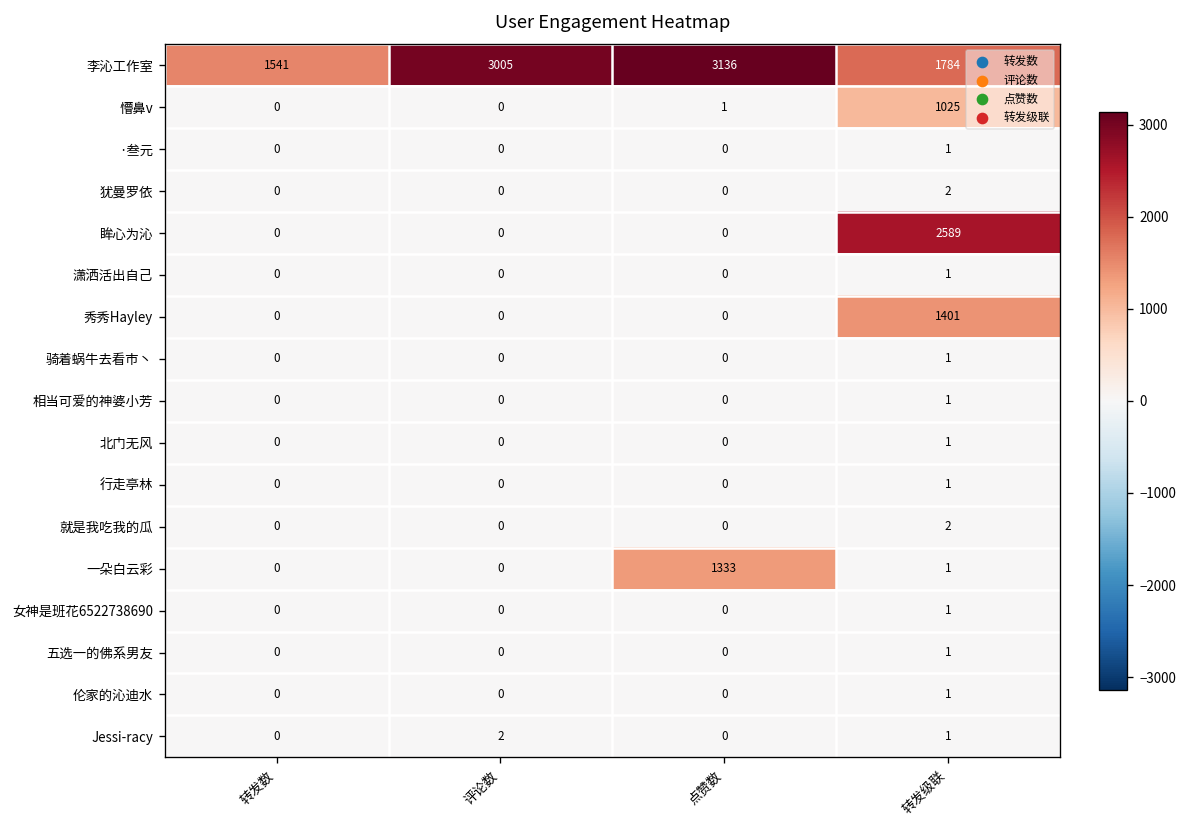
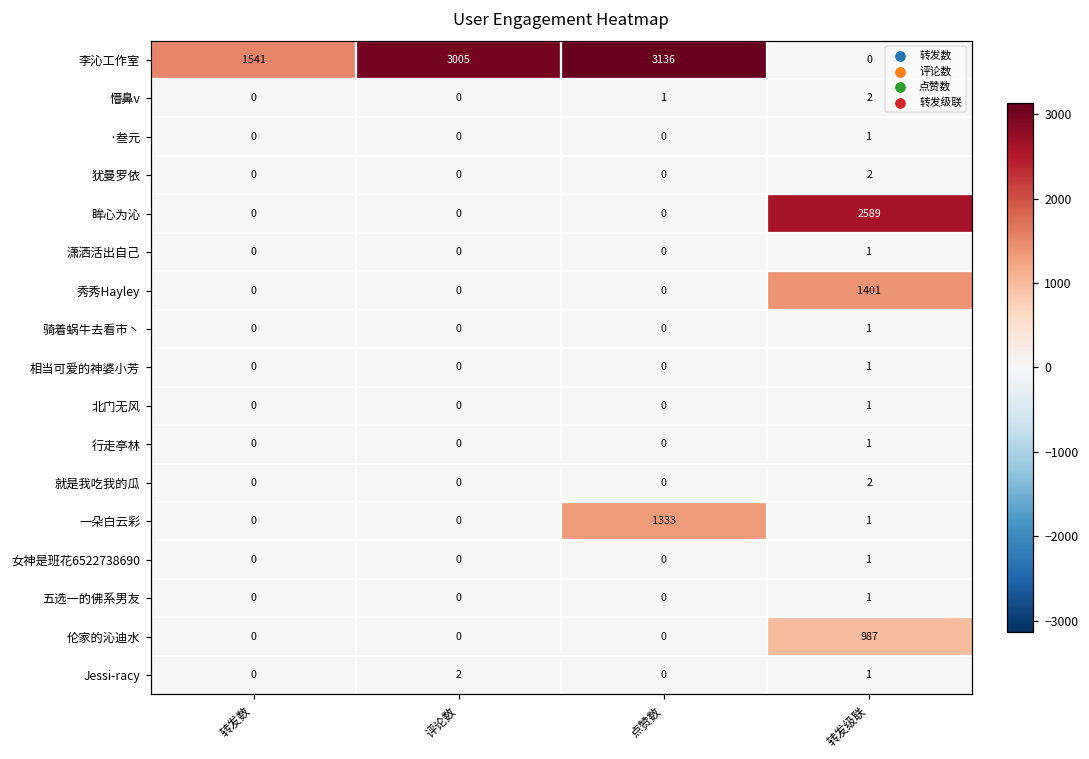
  {
    "李沁工作室": {
      "转发数": 1541,
      "评论数": 3005,
      "点赞数": 3136,
-     "转发级联": 1784
+     "转发级联": 0
    },
    "懵鼻v": {
      "转发数": 0,
      "评论数": 0,
      "点赞数": 1,
-     "转发级联": 1025
+     "转发级联": 2
    },
    "·叁元": {
      "转发数": 0,
      "评论数": 0,
      "点赞数": 0,
      "转发级联": 1
    },
    "犹曼罗依": {
      "转发数": 0,
      "评论数": 0,
      "点赞数": 0,
      "转发级联": 2
    },
    "眸心为沁": {
      "转发数": 0,
      "评论数": 0,
      "点赞数": 0,
      "转发级联": 2589
    },
    "潇洒活出自己": {
      "转发数": 0,
      "评论数": 0,
      "点赞数": 0,
      "转发级联": 1
    },
    "秀秀Hayley": {
      "转发数": 0,
      "评论数": 0,
      "点赞数": 0,
      "转发级联": 1401
    },
    "骑着蜗牛去看市丶": {
      "转发数": 0,
      "评论数": 0,
      "点赞数": 0,
      "转发级联": 1
    },
    "相当可爱的神婆小芳": {
      "转发数": 0,
      "评论数": 0,
      "点赞数": 0,
      "转发级联": 1
    },
    "北门无风": {
      "转发数": 0,
      "评论数": 0,
      "点赞数": 0,
      "转发级联": 1
    },
    "行走亭林": {
      "转发数": 0,
      "评论数": 0,
      "点赞数": 0,
      "转发级联": 1
    },
    "就是我吃我的瓜": {
      "转发数": 0,
      "评论数": 0,
      "点赞数": 0,
      "转发级联": 2
    },
    "一朵白云彩": {
      "转发数": 0,
      "评论数": 0,
      "点赞数": 1333,
      "转发级联": 1
    },
    "女神是班花6522738690": {
      "转发数": 0,
      "评论数": 0,
      "点赞数": 0,
      "转发级联": 1
    },
    "五选一的佛系男友": {
      "转发数": 0,
      "评论数": 0,
      "点赞数": 0,
      "转发级联": 1
    },
    "伦家的沁迪水": {
      "转发数": 0,
      "评论数": 0,
      "点赞数": 0,
-     "转发级联": 1
+     "转发级联": 987
    },
    "Jessi-racy": {
      "转发数": 0,
      "评论数": 2,
      "点赞数": 0,
      "转发级联": 1
    }
  }
